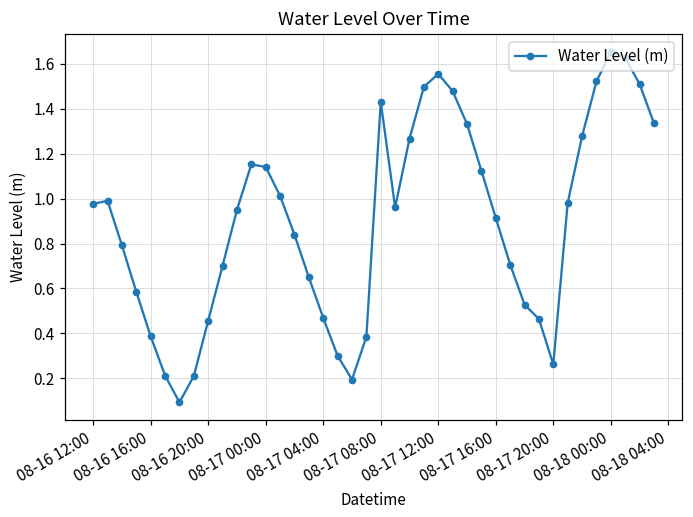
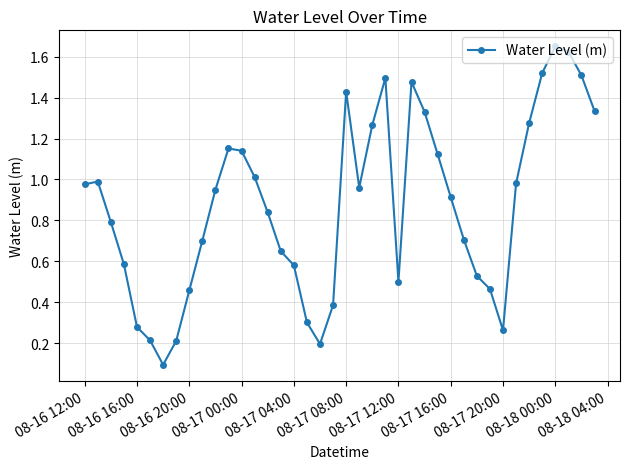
  {
    "08-16 12:00": 0.98,
-   "08-16 16:00": 0.39,
+   "08-16 16:00": 0.28,
    "08-16 20:00": 0.46,
    "08-17 00:00": 1.14,
-   "08-17 04:00": 0.47,
+   "08-17 04:00": 0.58,
    "08-17 08:00": 1.43,
-   "08-17 12:00": 1.55,
+   "08-17 12:00": 0.50,
    "08-17 16:00": 0.91,
    "08-17 20:00": 0.26
  }
